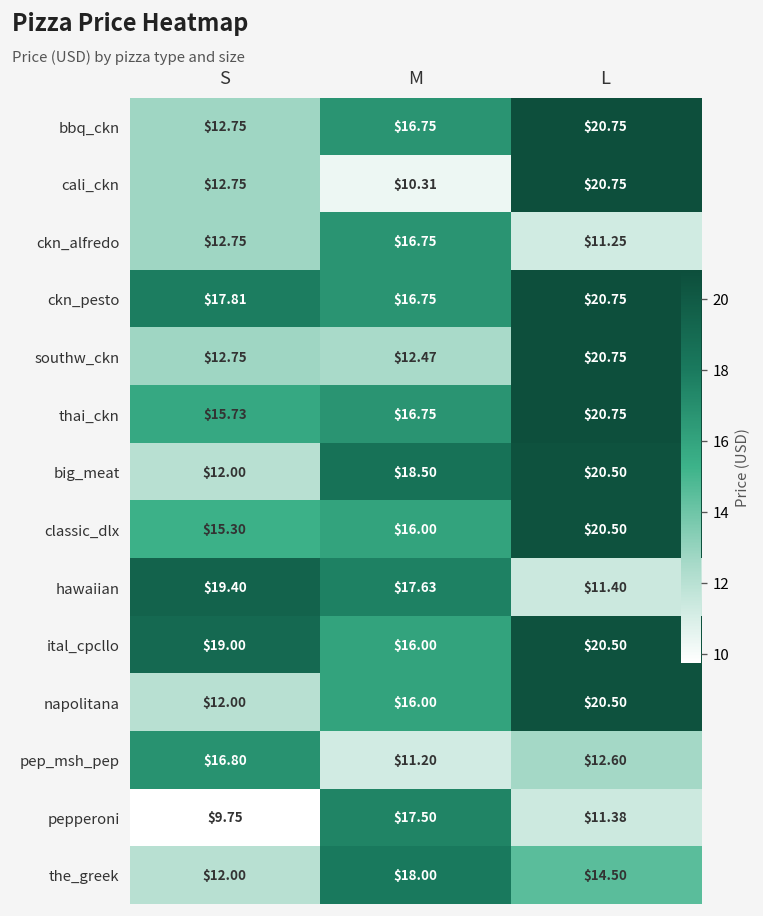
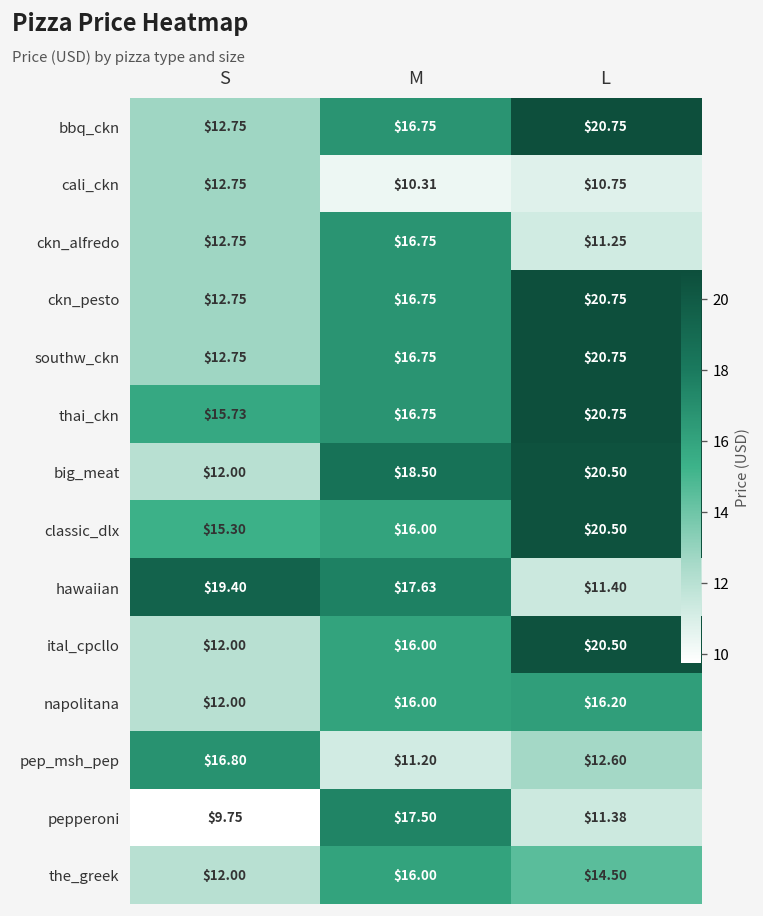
  {
    "bbq_ckn": {
      "S": "$12.75",
      "M": "$16.75",
      "L": "$20.75"
    },
    "cali_ckn": {
      "S": "$12.75",
      "M": "$10.31",
-     "L": "$20.75"
+     "L": "$10.75"
    },
    "ckn_alfredo": {
      "S": "$12.75",
      "M": "$16.75",
      "L": "$11.25"
    },
    "ckn_pesto": {
-     "S": "$17.81",
+     "S": "$12.75",
      "M": "$16.75",
      "L": "$20.75"
    },
    "southw_ckn": {
      "S": "$12.75",
-     "M": "$12.47",
+     "M": "$16.75",
      "L": "$20.75"
    },
    "thai_ckn": {
      "S": "$15.73",
      "M": "$16.75",
      "L": "$20.75"
    },
    "big_meat": {
      "S": "$12.00",
      "M": "$18.50",
      "L": "$20.50"
    },
    "classic_dlx": {
      "S": "$15.30",
      "M": "$16.00",
      "L": "$20.50"
    },
    "hawaiian": {
      "S": "$19.40",
      "M": "$17.63",
      "L": "$11.40"
    },
    "ital_cpcllo": {
-     "S": "$19.00",
+     "S": "$12.00",
      "M": "$16.00",
      "L": "$20.50"
    },
    "napolitana": {
      "S": "$12.00",
      "M": "$16.00",
-     "L": "$20.50"
+     "L": "$16.20"
    },
    "pep_msh_pep": {
      "S": "$16.80",
      "M": "$11.20",
      "L": "$12.60"
    },
    "pepperoni": {
      "S": "$9.75",
      "M": "$17.50",
      "L": "$11.38"
    },
    "the_greek": {
      "S": "$12.00",
-     "M": "$18.00",
+     "M": "$16.00",
      "L": "$14.50"
    }
  }
